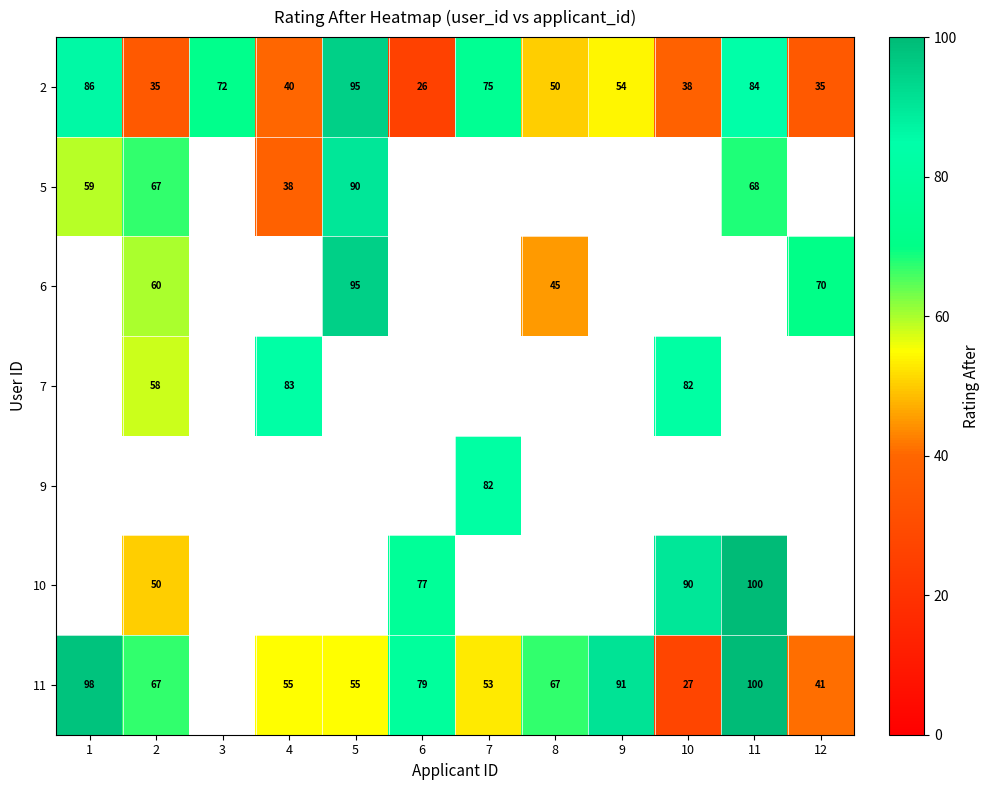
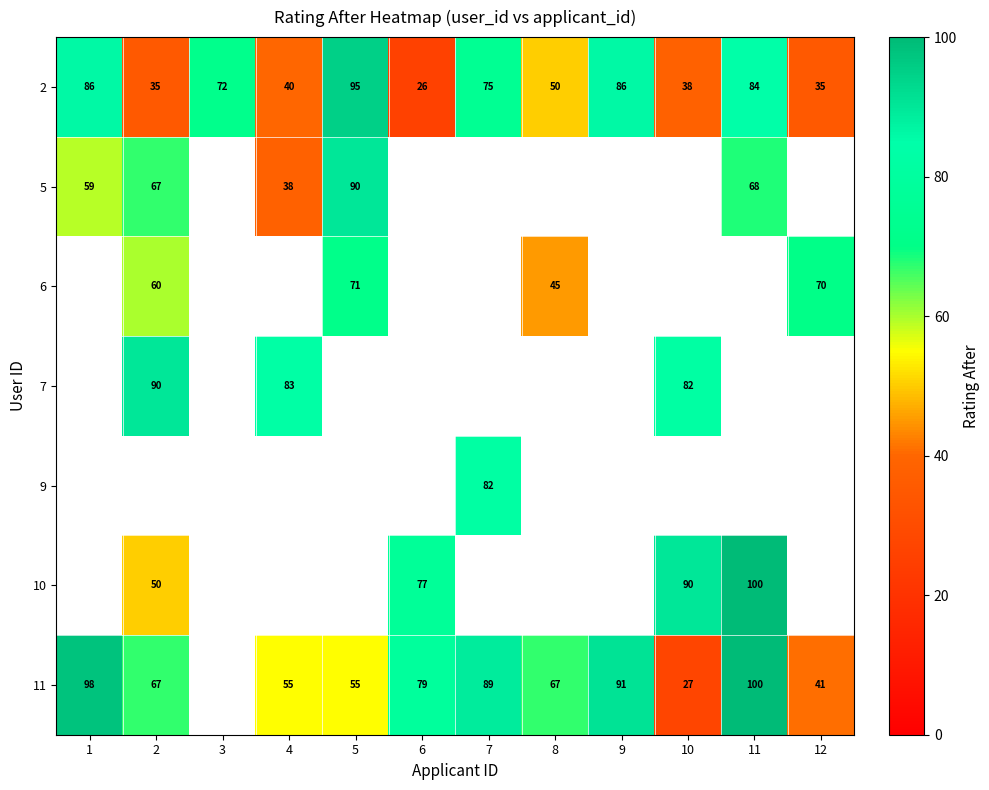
  {
    "2": {
      "1": 86,
      "2": 35,
      "3": 72,
      "4": 40,
      "5": 95,
      "6": 26,
      "7": 75,
      "8": 50,
-     "9": 54,
+     "9": 86,
      "10": 38,
      "11": 84,
      "12": 35
    },
    "5": {
      "1": 59,
      "2": 67,
      "4": 38,
      "5": 90,
      "11": 68
    },
    "6": {
      "2": 60,
-     "5": 95,
+     "5": 71,
      "8": 45,
      "12": 70
    },
    "7": {
-     "2": 58,
+     "2": 90,
      "4": 83,
      "10": 82
    },
    "9": {
      "7": 82
    },
    "10": {
      "2": 50,
      "6": 77,
      "10": 90,
      "11": 100
    },
    "11": {
      "1": 98,
      "2": 67,
      "4": 55,
      "5": 55,
      "6": 79,
-     "7": 53,
+     "7": 89,
      "8": 67,
      "9": 91,
      "10": 27,
      "11": 100,
      "12": 41
    }
  }
